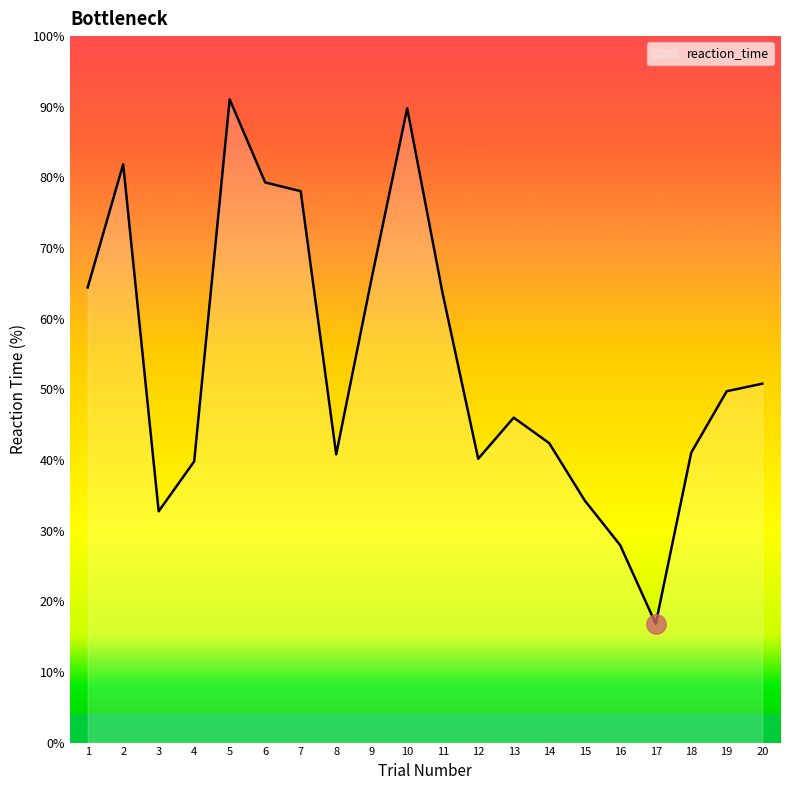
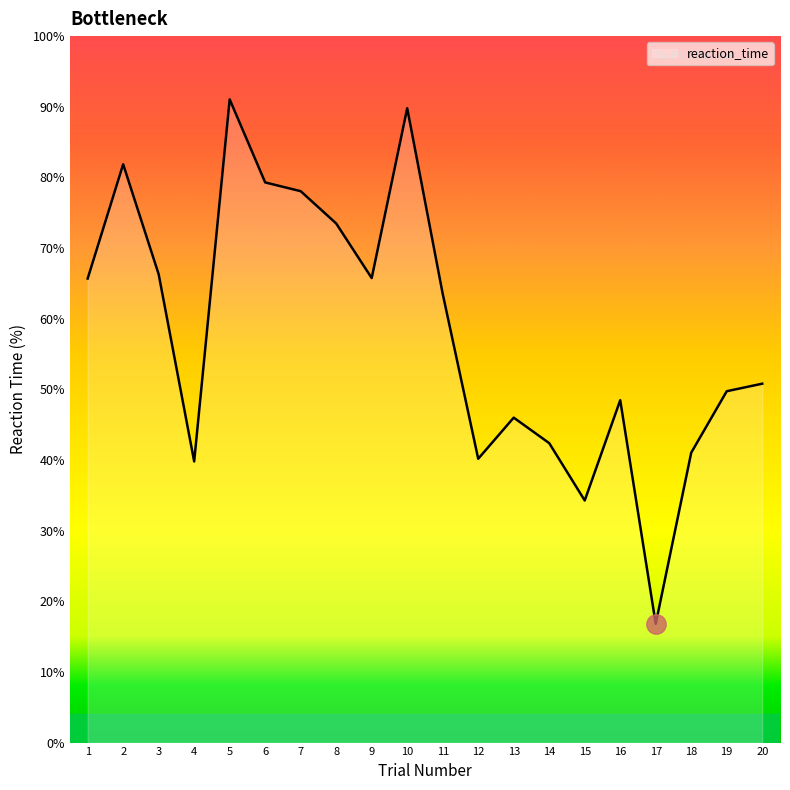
  {
    "reaction_time": {
-     "1": "64%",
+     "1": "66%",
      "2": "82%",
-     "3": "33%",
+     "3": "66%",
      "4": "40%",
      "5": "91%",
      "6": "79%",
      "7": "78%",
-     "8": "41%",
+     "8": "73%",
      "9": "66%",
      "10": "90%",
      "11": "64%",
      "12": "40%",
      "13": "46%",
      "14": "42%",
      "15": "34%",
-     "16": "28%",
+     "16": "48%",
      "18": "41%",
      "19": "50%",
      "20": "51%"
    }
  }
